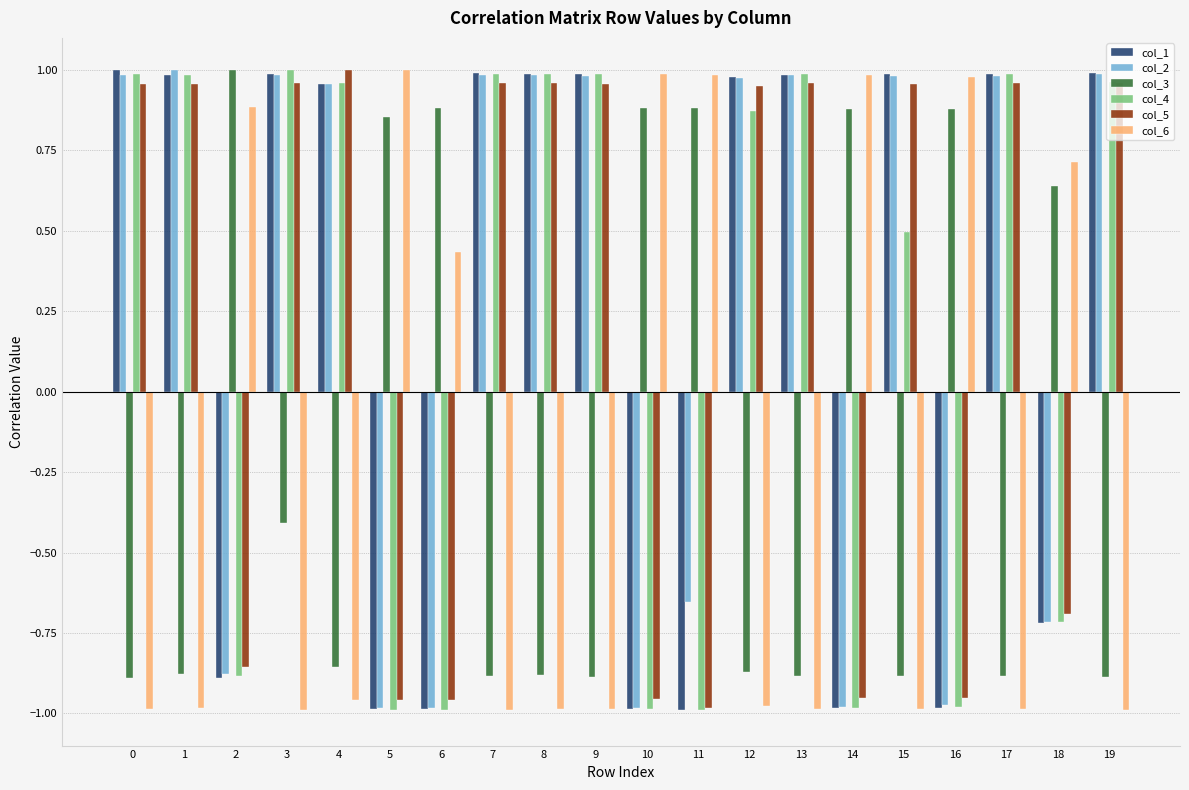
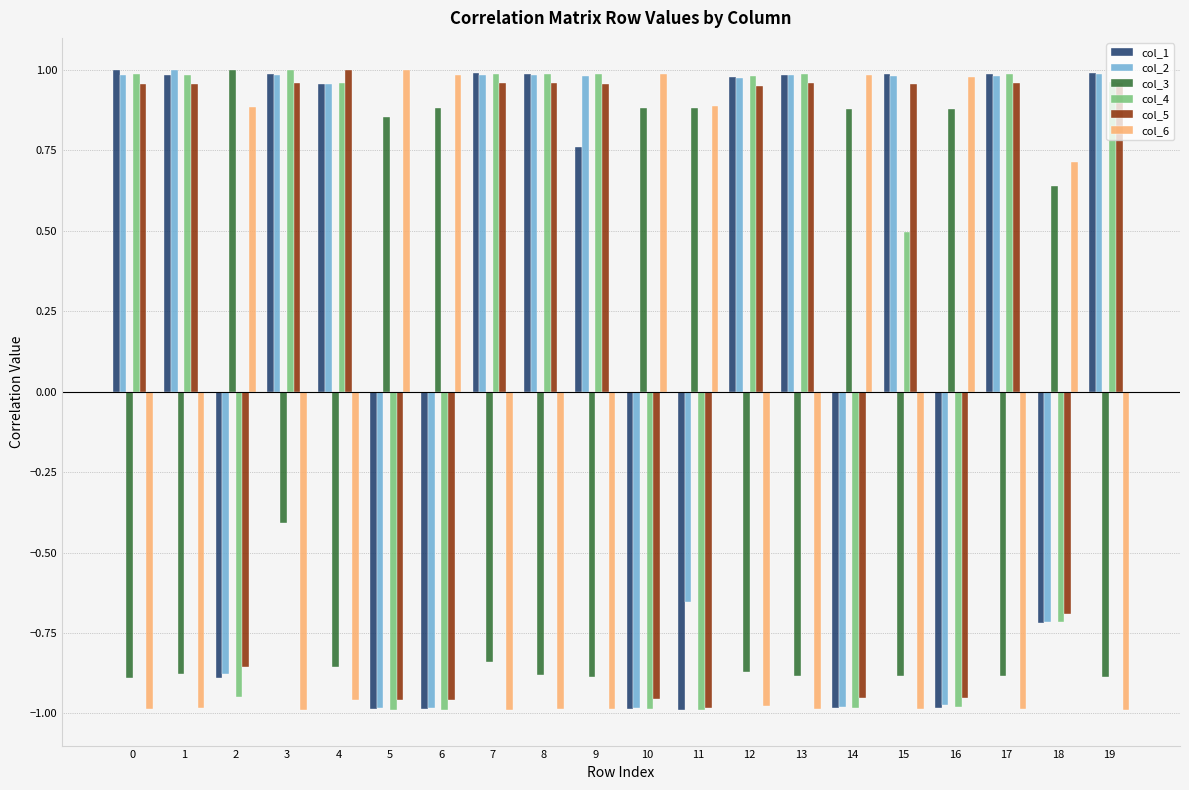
  {
    "col_1": {
      "0": 1.00,
      "1": 0.98,
      "2": -0.89,
      "3": 0.99,
      "4": 0.96,
      "5": -0.99,
      "6": -0.99,
      "7": 0.99,
      "8": 0.99,
-     "9": 0.99,
+     "9": 0.76,
      "10": -0.99,
      "11": -0.99,
      "12": 0.98,
      "13": 0.99,
      "14": -0.98,
      "15": 0.99,
      "16": -0.98,
      "17": 0.99,
      "18": -0.72,
      "19": 0.99
    },
    "col_2": {
      "0": 0.98,
      "1": 1.00,
      "2": -0.88,
      "3": 0.98,
      "4": 0.96,
      "5": -0.98,
      "6": -0.98,
      "7": 0.99,
      "8": 0.98,
      "9": 0.98,
      "10": -0.98,
      "11": -0.65,
      "12": 0.98,
      "13": 0.98,
      "14": -0.98,
      "15": 0.98,
      "16": -0.98,
      "17": 0.98,
      "18": -0.72,
      "19": 0.99
    },
    "col_3": {
      "0": -0.89,
      "1": -0.88,
      "2": 1.00,
      "3": -0.41,
      "4": -0.85,
      "5": 0.85,
      "6": 0.88,
-     "7": -0.88,
+     "7": -0.84,
      "8": -0.88,
      "9": -0.89,
      "10": 0.88,
      "11": 0.88,
      "12": -0.87,
      "13": -0.88,
      "14": 0.88,
      "15": -0.88,
      "16": 0.88,
      "17": -0.88,
      "18": 0.64,
      "19": -0.89
    },
    "col_4": {
      "0": 0.99,
      "1": 0.98,
-     "2": -0.88,
+     "2": -0.95,
      "3": 1.00,
      "4": 0.96,
      "5": -0.99,
      "6": -0.99,
      "7": 0.99,
      "8": 0.99,
      "9": 0.99,
      "10": -0.99,
      "11": -0.99,
-     "12": 0.87,
+     "12": 0.98,
      "13": 0.99,
      "14": -0.98,
      "15": 0.50,
      "16": -0.98,
      "17": 0.99,
      "18": -0.72
    },
    "col_5": {
      "0": 0.96,
      "1": 0.96,
      "2": -0.85,
      "3": 0.96,
      "4": 1.00,
      "5": -0.96,
      "6": -0.96,
      "7": 0.96,
      "8": 0.96,
      "9": 0.96,
      "10": -0.96,
      "11": -0.98,
      "12": 0.95,
      "13": 0.96,
      "14": -0.95,
      "15": 0.96,
      "16": -0.95,
      "17": 0.96,
      "18": -0.69
    },
    "col_6": {
      "0": -0.99,
      "1": -0.98,
      "2": 0.89,
      "3": -0.99,
      "4": -0.96,
      "5": 1.00,
-     "6": 0.44,
+     "6": 0.99,
      "7": -0.99,
      "8": -0.99,
      "9": -0.99,
      "10": 0.99,
-     "11": 0.99,
+     "11": 0.89,
      "12": -0.98,
      "13": -0.99,
      "14": 0.98,
      "15": -0.99,
      "16": 0.98,
      "17": -0.99,
      "18": 0.71,
      "19": -0.99
    }
  }
